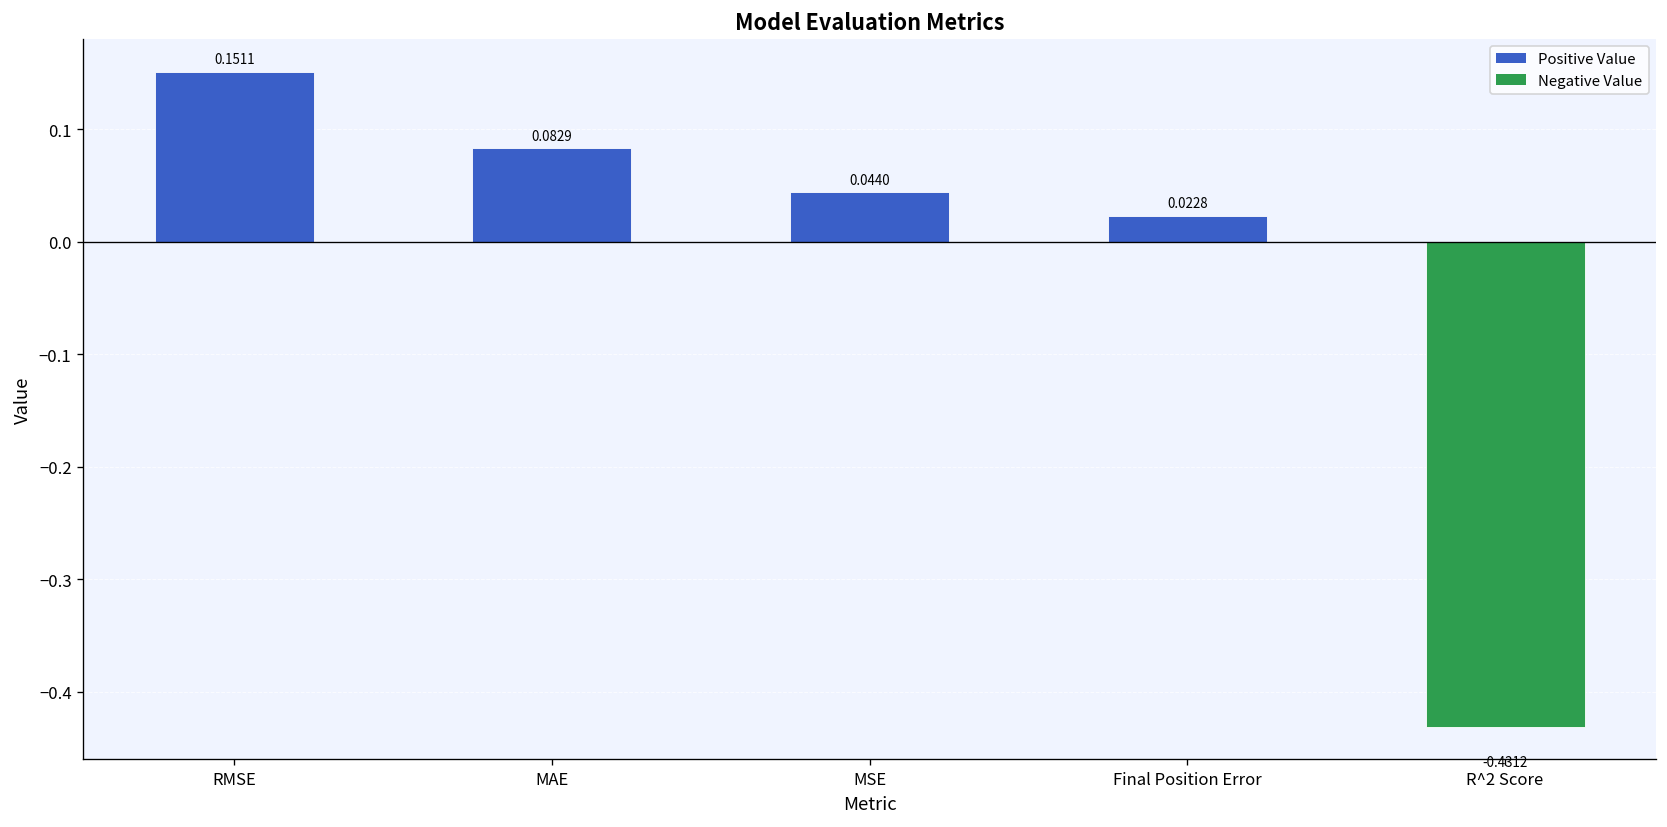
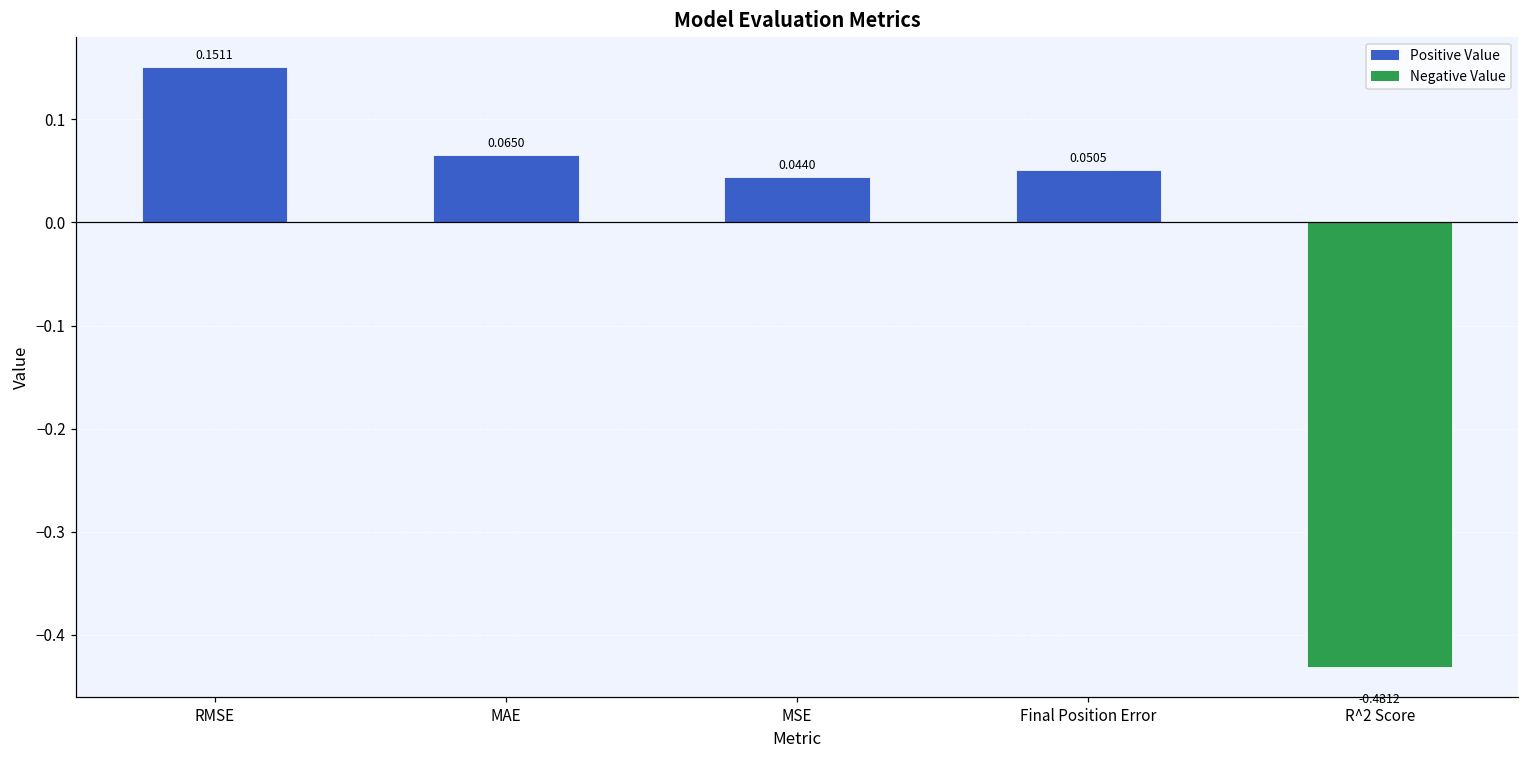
  {
    "RMSE": 0.1511,
-   "MAE": 0.0829,
+   "MAE": 0.0650,
    "MSE": 0.0440,
-   "Final Position Error": 0.0228,
+   "Final Position Error": 0.0505,
    "R^2 Score": -0.4312
  }
